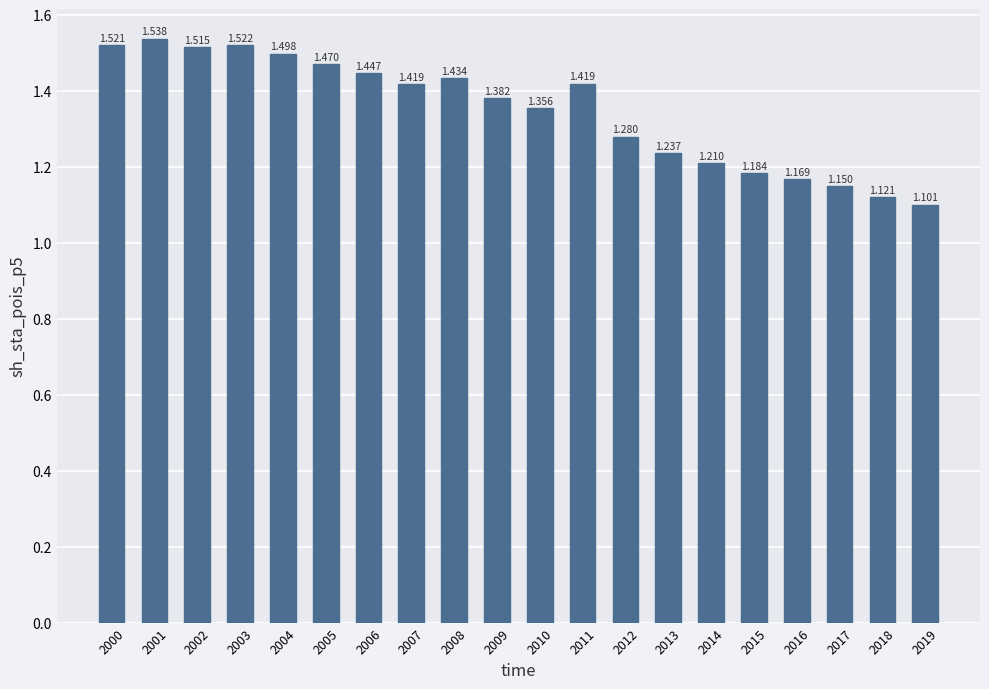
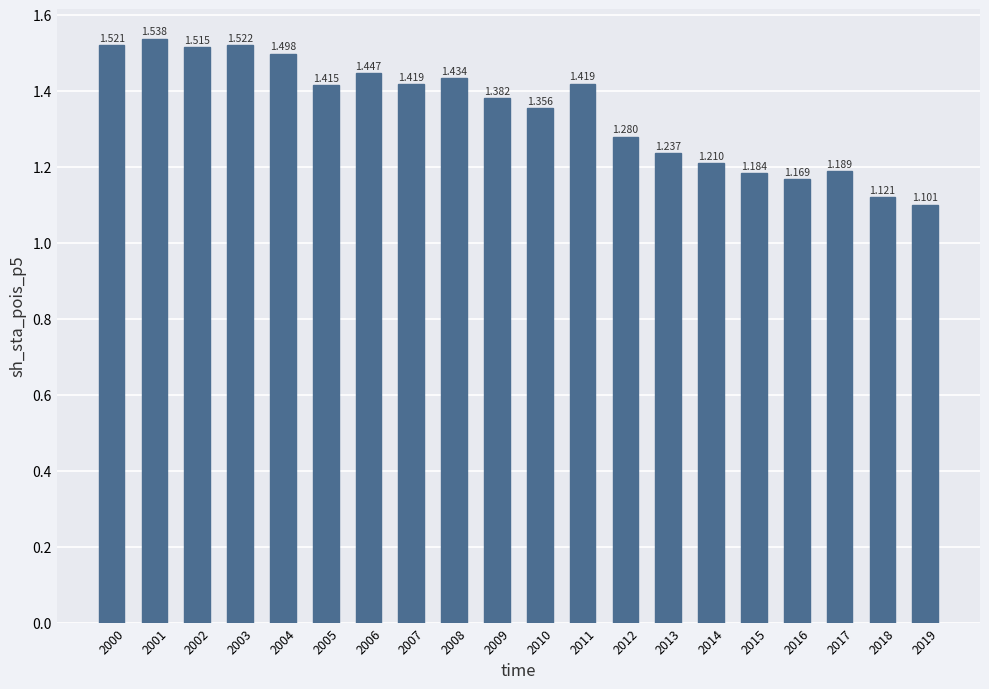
  {
    "2000": 1.521,
    "2001": 1.538,
    "2002": 1.515,
    "2003": 1.522,
    "2004": 1.498,
-   "2005": 1.470,
+   "2005": 1.415,
    "2006": 1.447,
    "2007": 1.419,
    "2008": 1.434,
    "2009": 1.382,
    "2010": 1.356,
    "2011": 1.419,
    "2012": 1.280,
    "2013": 1.237,
    "2014": 1.210,
    "2015": 1.184,
    "2016": 1.169,
-   "2017": 1.150,
+   "2017": 1.189,
    "2018": 1.121,
    "2019": 1.101
  }
